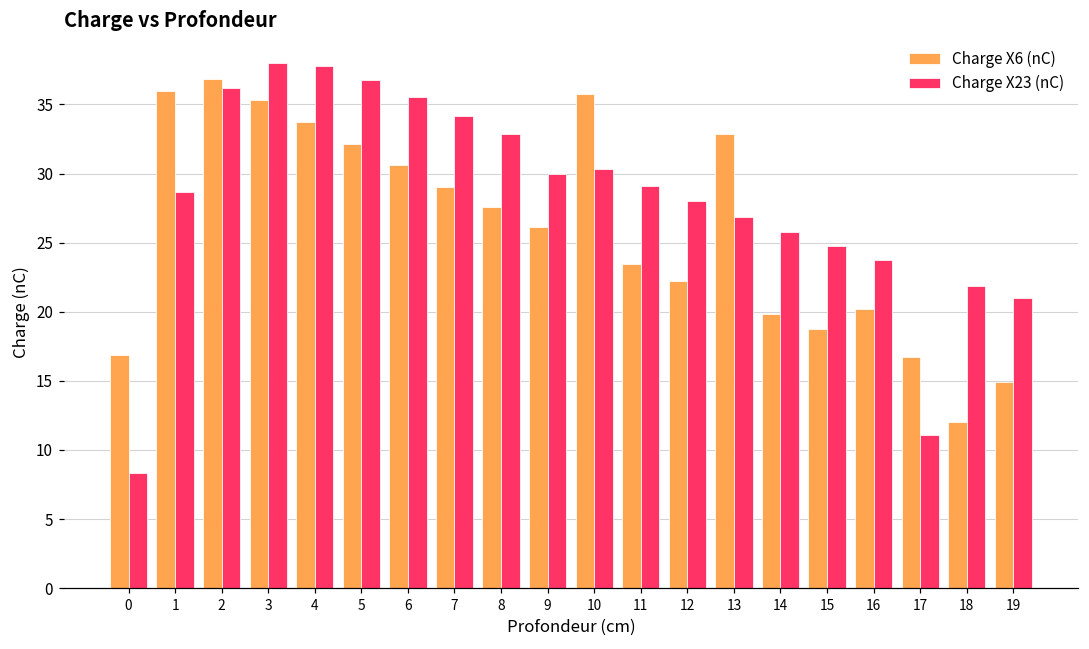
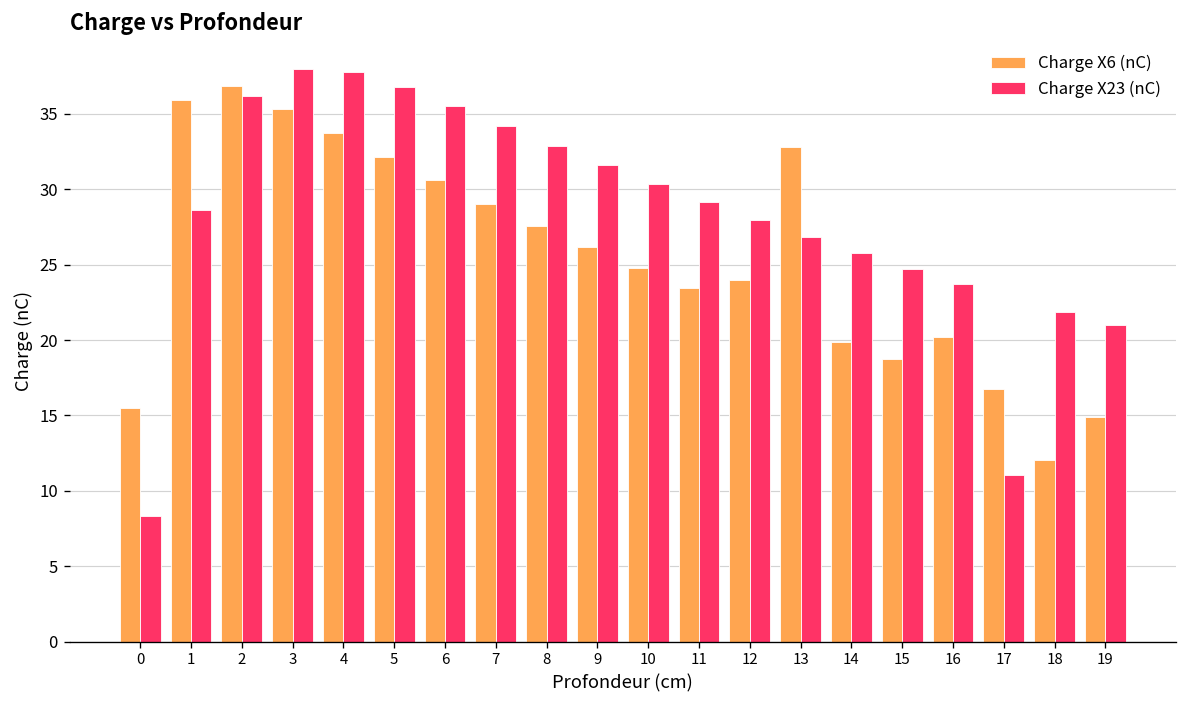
  {
    "Charge X6 (nC)": {
-     "0": 16.9,
+     "0": 15.5,
      "1": 35.9,
      "2": 36.8,
      "3": 35.3,
      "4": 33.7,
      "5": 32.2,
      "6": 30.6,
      "7": 29.1,
      "8": 27.6,
      "9": 26.1,
-     "10": 35.7,
+     "10": 24.8,
      "11": 23.5,
-     "12": 22.2,
+     "12": 24.0,
      "13": 32.8,
      "14": 19.8,
      "15": 18.7,
      "16": 20.2,
      "17": 16.7,
      "18": 12.0,
      "19": 14.9
    },
    "Charge X23 (nC)": {
      "0": 8.3,
      "1": 28.6,
      "2": 36.2,
      "3": 38.0,
      "4": 37.8,
      "5": 36.8,
      "6": 35.5,
      "7": 34.2,
      "8": 32.9,
-     "9": 30.0,
+     "9": 31.6,
      "10": 30.4,
      "11": 29.1,
      "12": 28.0,
      "13": 26.8,
      "14": 25.8,
      "15": 24.7,
      "16": 23.8,
      "17": 11.1,
      "18": 21.9,
      "19": 21.0
    }
  }
